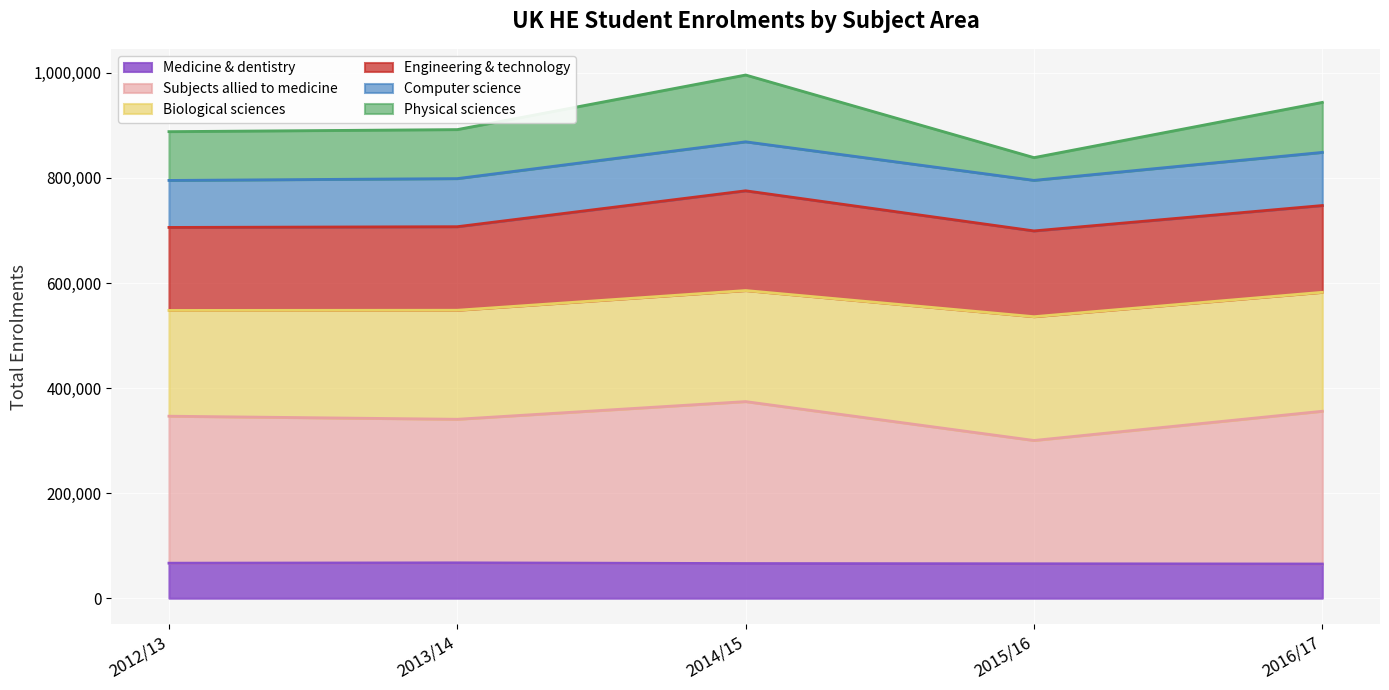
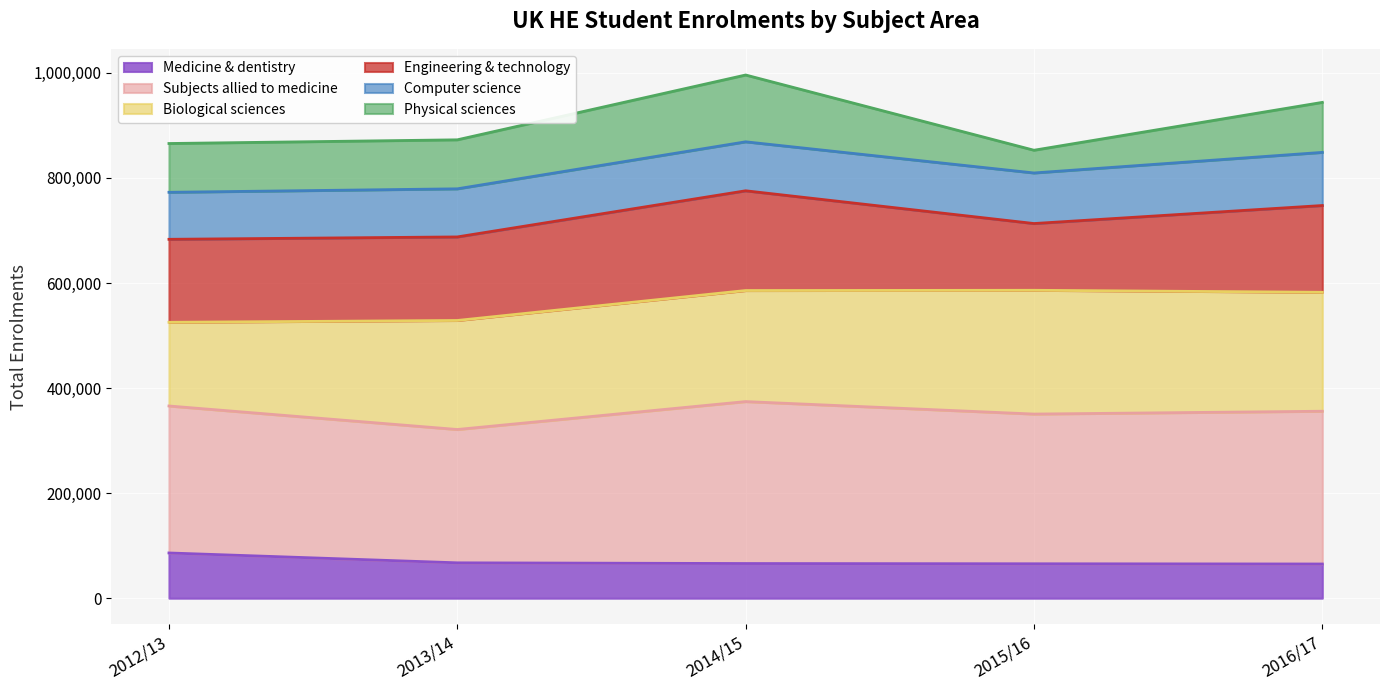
  {
    "Medicine & dentistry": {
-     "2012/13": "70,000",
+     "2012/13": "90,000",
      "2013/14": "70,000",
      "2014/15": "70,000",
      "2015/16": "70,000",
      "2016/17": "70,000"
    },
    "Subjects allied to medicine": {
      "2012/13": "280,000",
-     "2013/14": "270,000",
+     "2013/14": "250,000",
      "2014/15": "310,000",
-     "2015/16": "230,000",
+     "2015/16": "280,000",
      "2016/17": "290,000"
    },
    "Biological sciences": {
-     "2012/13": "200,000",
+     "2012/13": "160,000",
      "2013/14": "210,000",
      "2014/15": "210,000",
      "2015/16": "240,000",
      "2016/17": "230,000"
    },
    "Engineering & technology": {
      "2012/13": "160,000",
      "2013/14": "160,000",
      "2014/15": "190,000",
-     "2015/16": "160,000",
+     "2015/16": "130,000",
      "2016/17": "170,000"
    },
    "Computer science": {
      "2012/13": "90,000",
      "2013/14": "90,000",
      "2014/15": "90,000",
      "2015/16": "100,000",
      "2016/17": "100,000"
    },
    "Physical sciences": {
      "2012/13": "90,000",
      "2013/14": "90,000",
      "2014/15": "130,000",
      "2015/16": "40,000",
      "2016/17": "100,000"
    }
  }
